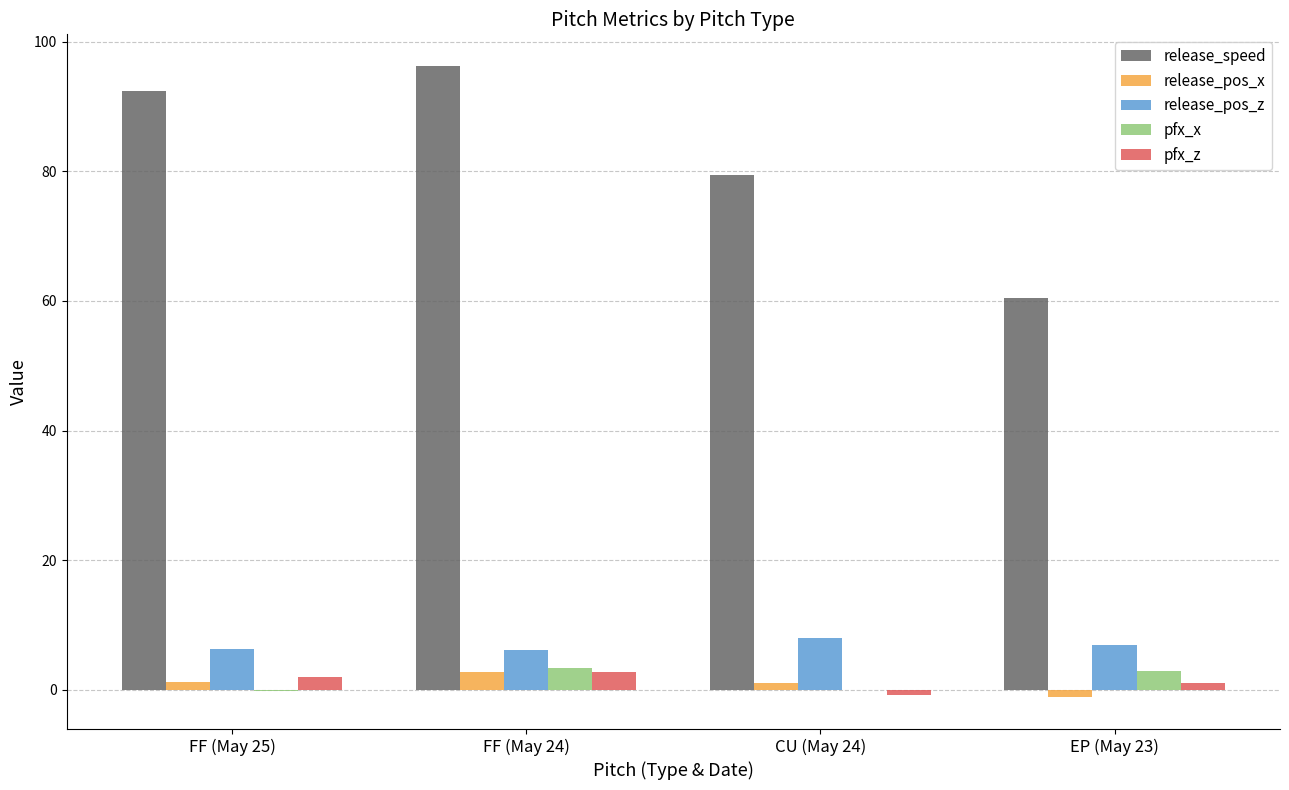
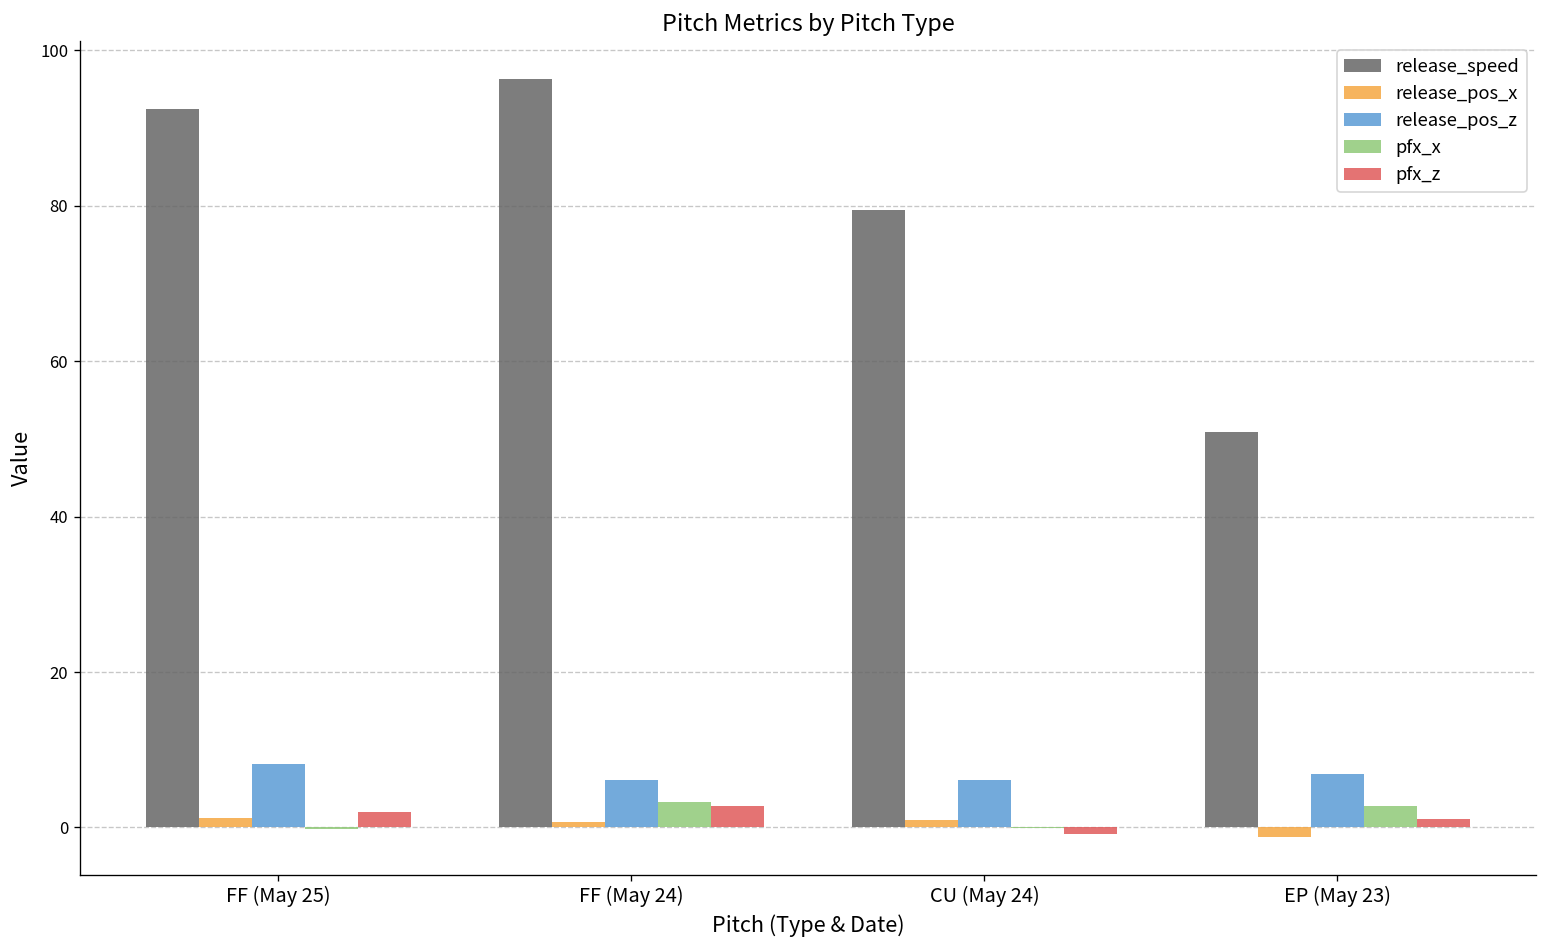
  {
    "release_speed": {
      "FF (May 25)": 93,
      "FF (May 24)": 96,
      "CU (May 24)": 79,
-     "EP (May 23)": 61
+     "EP (May 23)": 51
    },
    "release_pos_x": {
      "FF (May 25)": 1,
-     "FF (May 24)": 3,
+     "FF (May 24)": 1,
      "CU (May 24)": 1,
      "EP (May 23)": -1
    },
    "release_pos_z": {
-     "FF (May 25)": 6,
+     "FF (May 25)": 8,
      "FF (May 24)": 6,
-     "CU (May 24)": 8,
+     "CU (May 24)": 6,
      "EP (May 23)": 7
    },
    "pfx_x": {
      "FF (May 24)": 3,
      "EP (May 23)": 3
    },
    "pfx_z": {
      "FF (May 25)": 2,
      "FF (May 24)": 3,
      "CU (May 24)": -1,
      "EP (May 23)": 1
    }
  }
